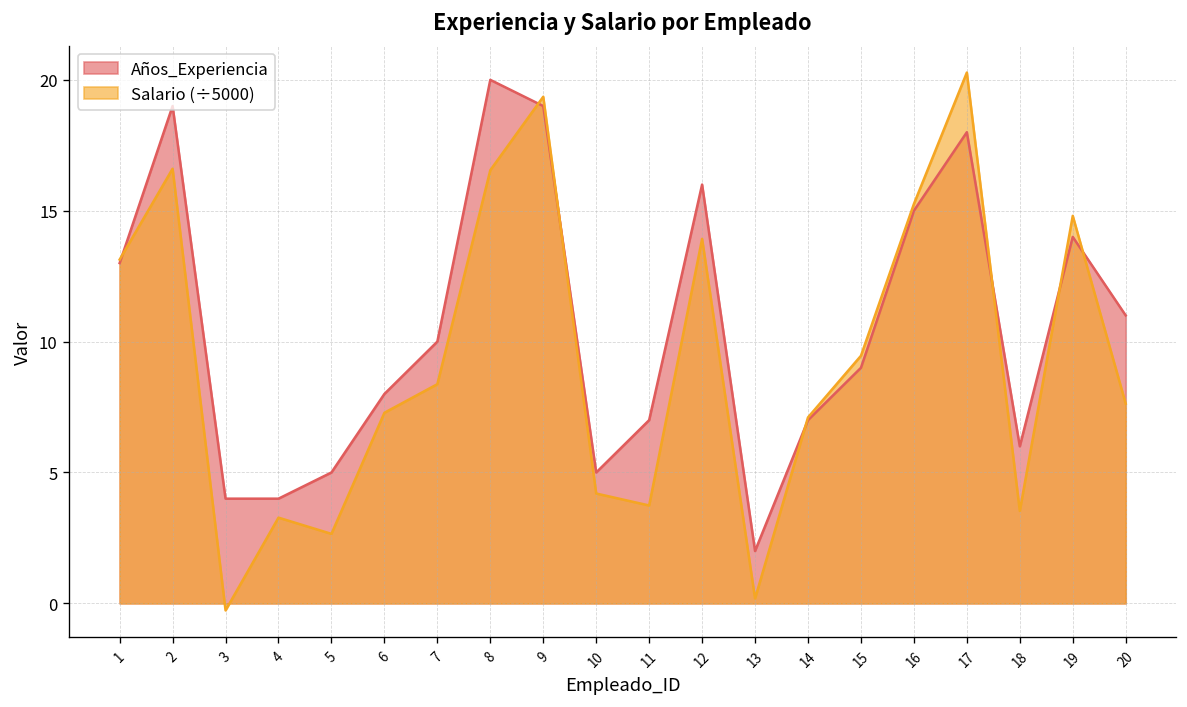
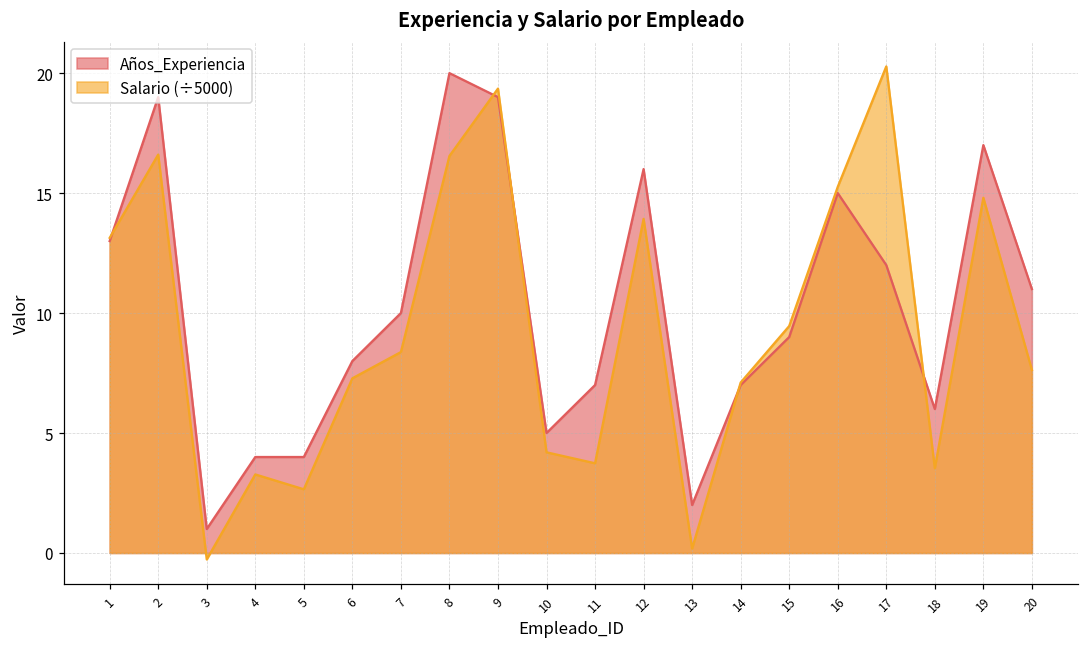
  {
    "Años_Experiencia": {
      "1": 13,
-     "3": 4,
+     "3": 1,
      "4": 4,
-     "5": 5,
+     "5": 4,
      "6": 8,
      "7": 10,
      "8": 20,
      "9": 19,
      "10": 5,
      "11": 7,
      "12": 16,
      "13": 2,
      "15": 9,
      "16": 15,
-     "17": 18,
+     "17": 12,
      "18": 6,
-     "19": 14,
+     "19": 17,
      "20": 11
    }
  }
